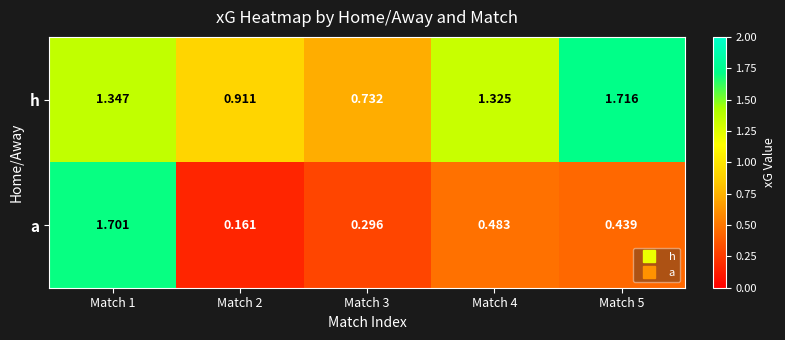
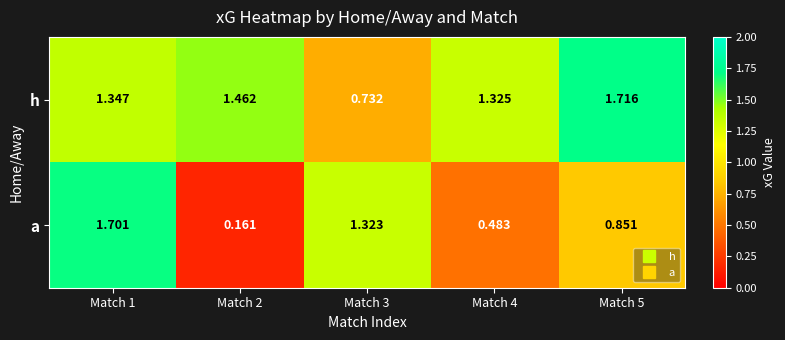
  {
    "h": {
      "Match 1": 1.347,
-     "Match 2": 0.911,
+     "Match 2": 1.462,
      "Match 3": 0.732,
      "Match 4": 1.325,
      "Match 5": 1.716
    },
    "a": {
      "Match 1": 1.701,
      "Match 2": 0.161,
-     "Match 3": 0.296,
+     "Match 3": 1.323,
      "Match 4": 0.483,
-     "Match 5": 0.439
+     "Match 5": 0.851
    }
  }
